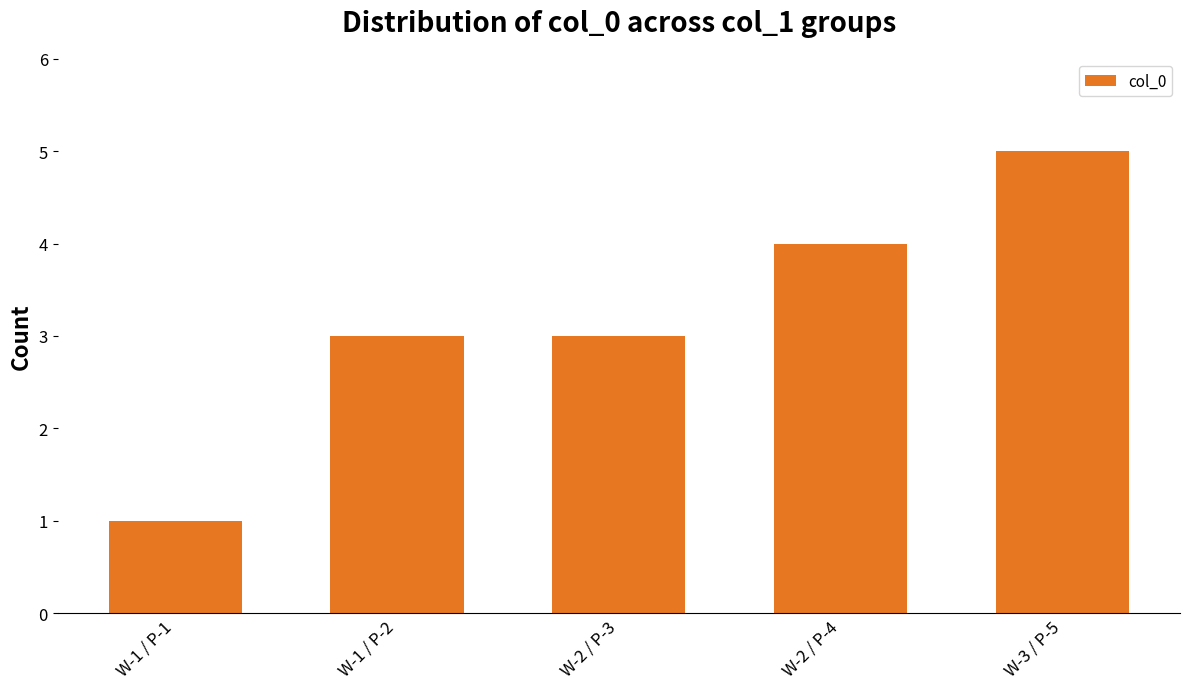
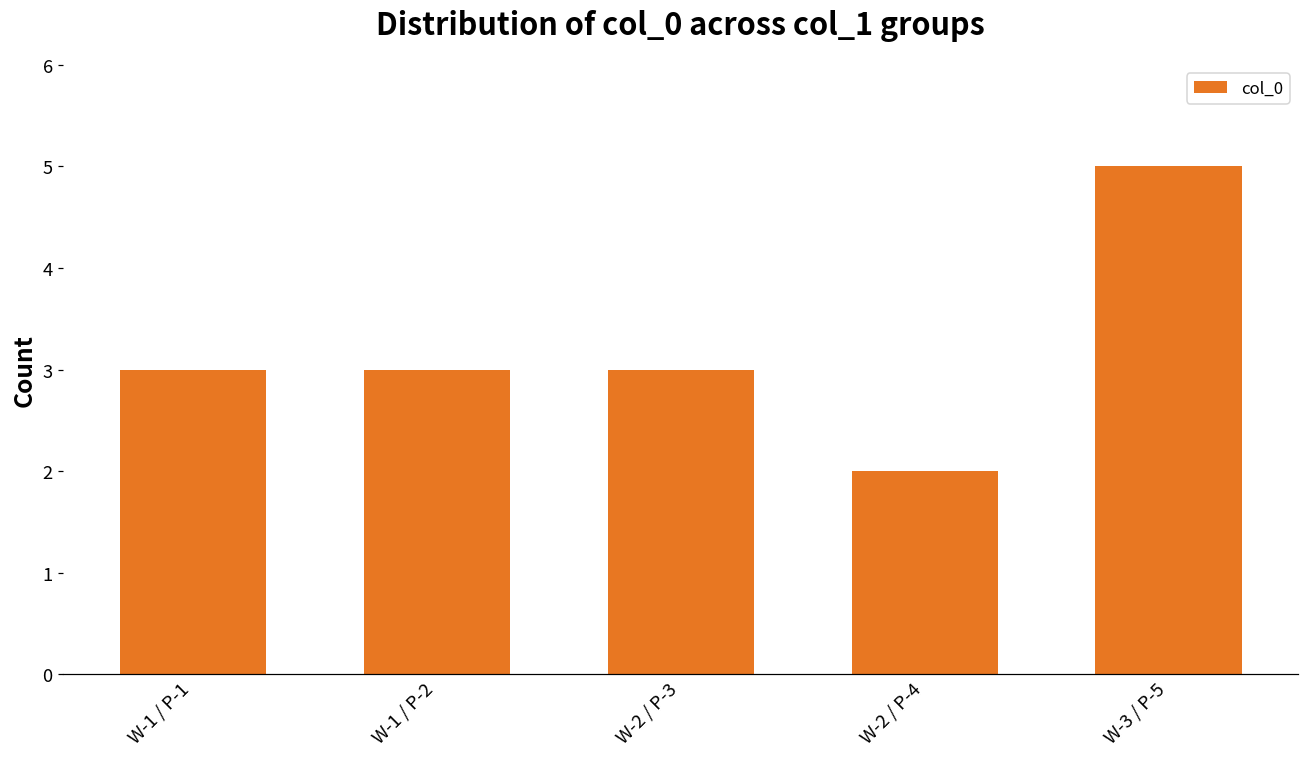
  {
-   "W-1 / P-1": 1,
+   "W-1 / P-1": 3,
    "W-1 / P-2": 3,
    "W-2 / P-3": 3,
-   "W-2 / P-4": 4,
+   "W-2 / P-4": 2,
    "W-3 / P-5": 5
  }
